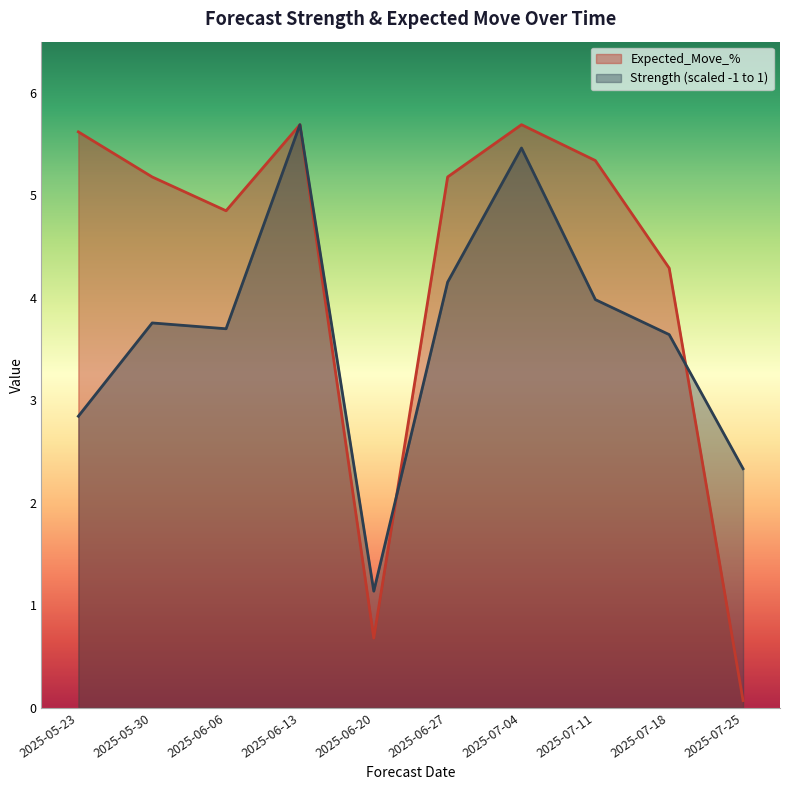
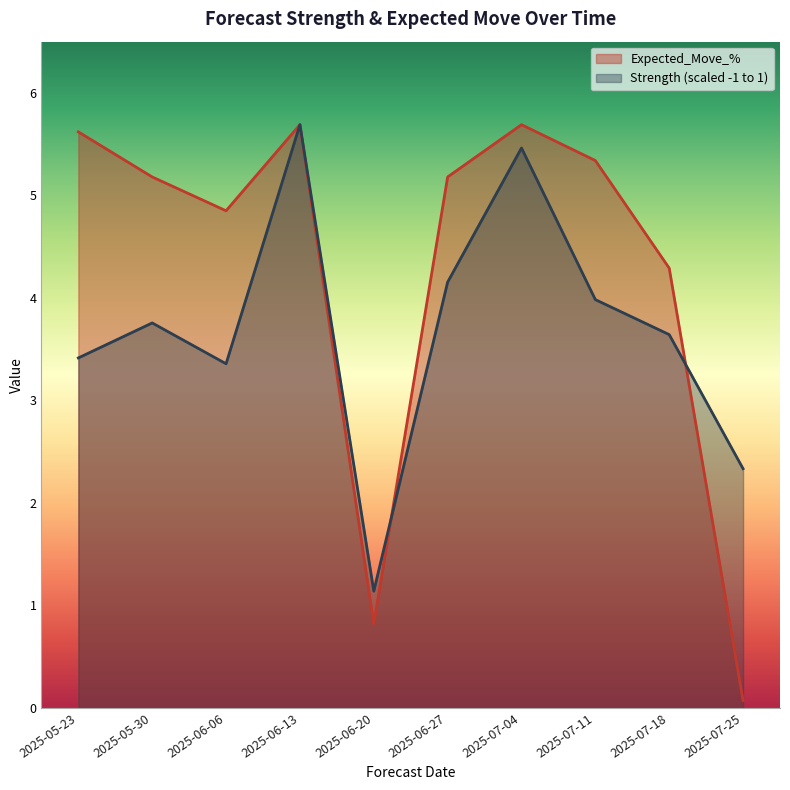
  {
    "Expected_Move_%": {
      "2025-05-23": 5.62,
      "2025-05-30": 5.18,
      "2025-06-06": 4.85,
-     "2025-06-20": 0.68,
+     "2025-06-20": 0.82,
      "2025-06-27": 5.18,
      "2025-07-04": 5.69,
      "2025-07-11": 5.34,
      "2025-07-18": 4.29,
      "2025-07-25": 0.07
    },
    "Strength (scaled -1 to 1)": {
-     "2025-05-23": 2.85,
+     "2025-05-23": 3.41,
      "2025-05-30": 3.76,
-     "2025-06-06": 3.70,
+     "2025-06-06": 3.36,
      "2025-06-20": 1.14,
      "2025-06-27": 4.15,
      "2025-07-04": 5.46,
      "2025-07-11": 3.98,
      "2025-07-18": 3.64,
      "2025-07-25": 2.33
    }
  }
